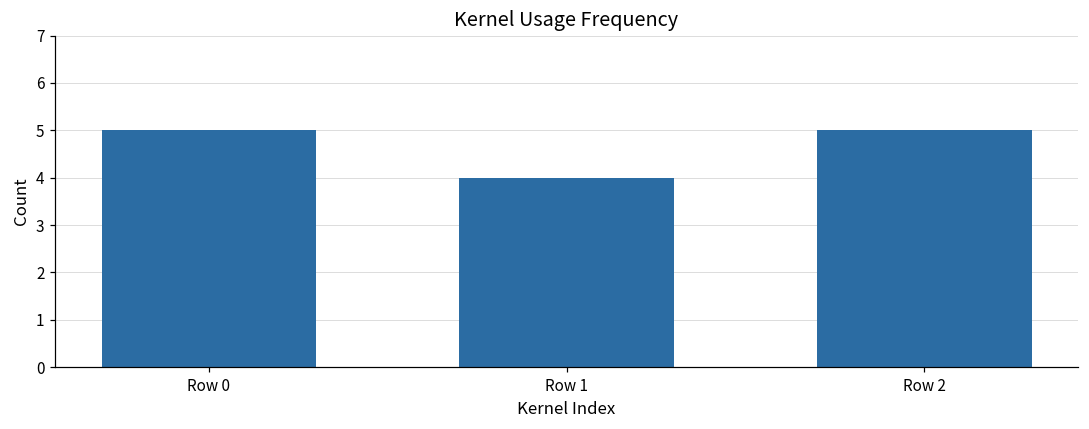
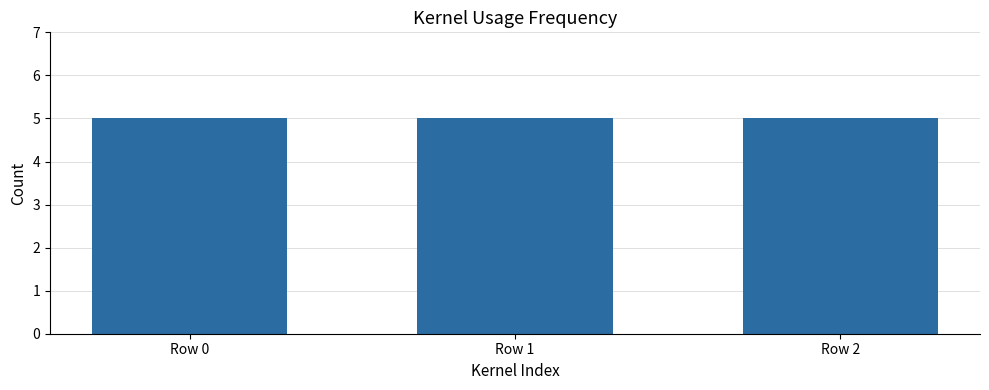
  {
    "Row 0": 5,
-   "Row 1": 4,
+   "Row 1": 5,
    "Row 2": 5
  }
